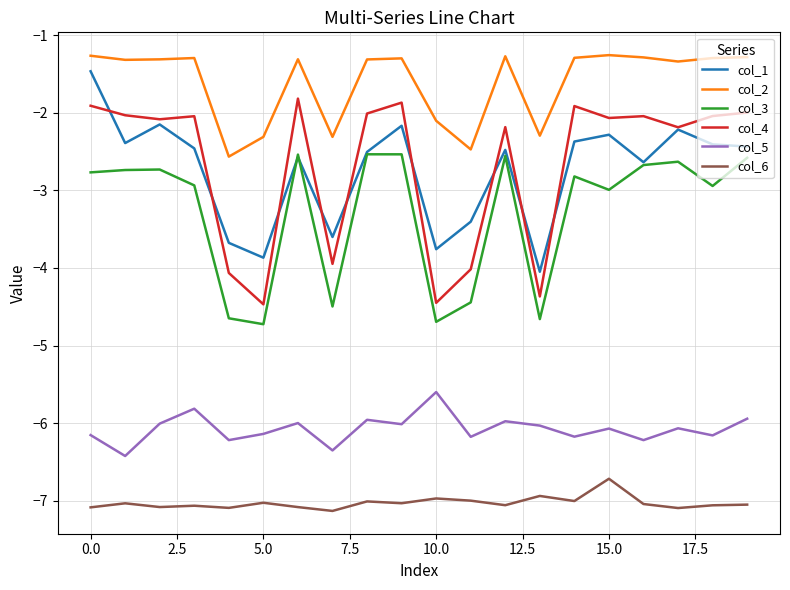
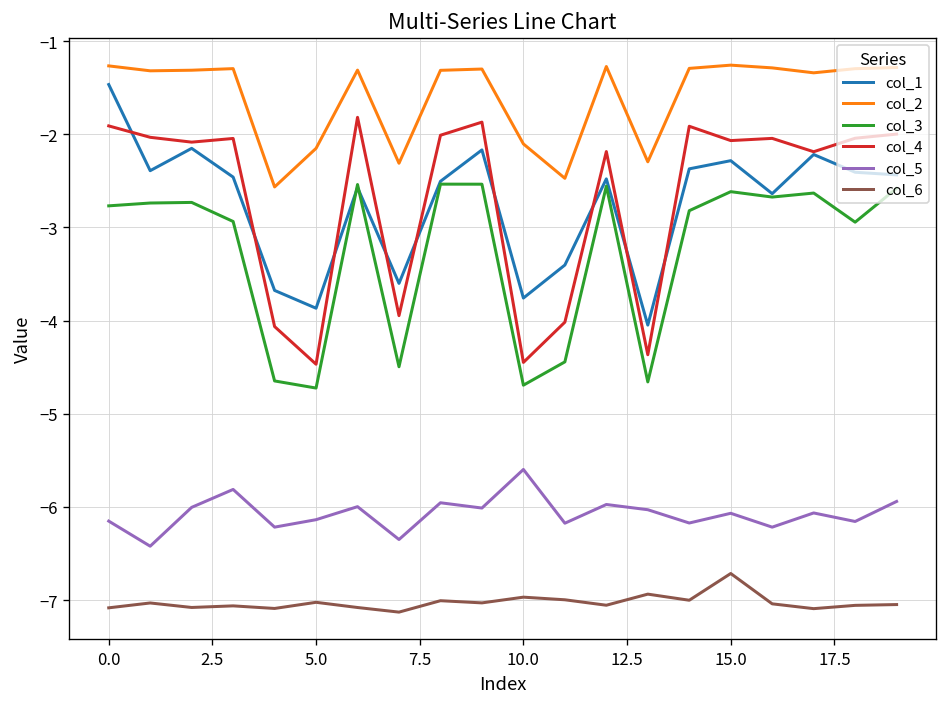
  {
    "col_1": {
      "0.0": -1.5,
      "5.0": -3.9,
      "10.0": -3.8,
      "15.0": -2.3
    },
    "col_2": {
      "0.0": -1.3,
-     "5.0": -2.3,
+     "5.0": -2.2,
      "10.0": -2.1,
      "15.0": -1.3
    },
    "col_3": {
      "0.0": -2.8,
      "5.0": -4.7,
      "10.0": -4.7,
-     "15.0": -3.0
+     "15.0": -2.6
    },
    "col_4": {
      "0.0": -1.9,
      "5.0": -4.5,
      "10.0": -4.4,
      "15.0": -2.1
    },
    "col_5": {
      "0.0": -6.2,
      "5.0": -6.1,
      "10.0": -5.6,
      "15.0": -6.1
    },
    "col_6": {
      "0.0": -7.1,
      "5.0": -7.0,
      "10.0": -7.0,
      "15.0": -6.7
    }
  }
